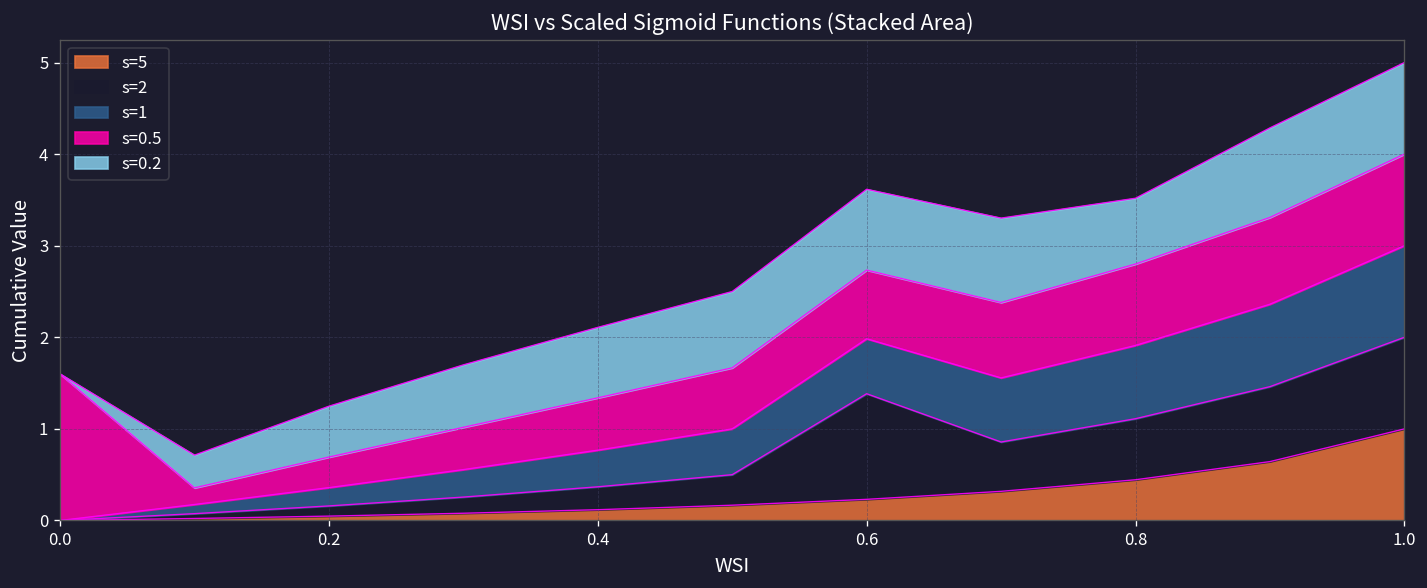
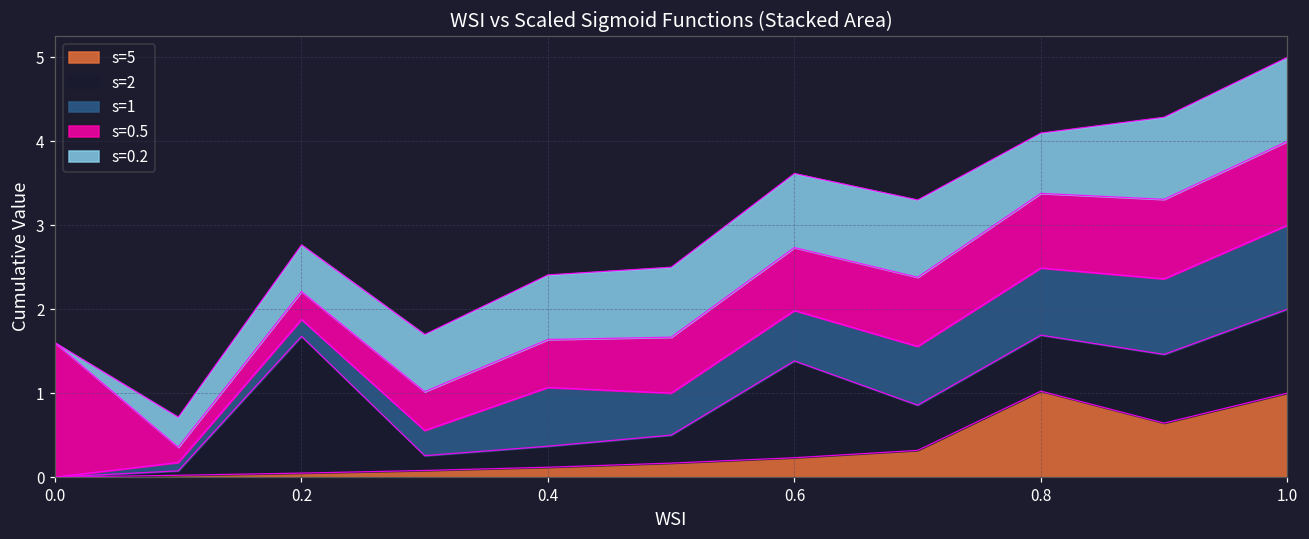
  {
    "s=5": {
      "0.2": 0.0,
      "0.4": 0.1,
      "0.6": 0.2,
-     "0.8": 0.4,
+     "0.8": 1.0,
      "1.0": 1.0
    },
    "s=2": {
-     "0.2": 0.1,
+     "0.2": 1.6,
      "0.4": 0.3,
      "0.6": 1.2,
      "0.8": 0.7,
      "1.0": 1.0
    },
    "s=1": {
      "0.2": 0.2,
-     "0.4": 0.4,
+     "0.4": 0.7,
      "0.6": 0.6,
      "0.8": 0.8,
      "1.0": 1.0
    },
    "s=0.5": {
      "0.2": 0.3,
      "0.4": 0.6,
      "0.6": 0.8,
      "0.8": 0.9,
      "1.0": 1.0
    },
    "s=0.2": {
      "0.2": 0.6,
      "0.4": 0.8,
      "0.6": 0.9,
      "0.8": 0.7,
      "1.0": 1.0
    }
  }
